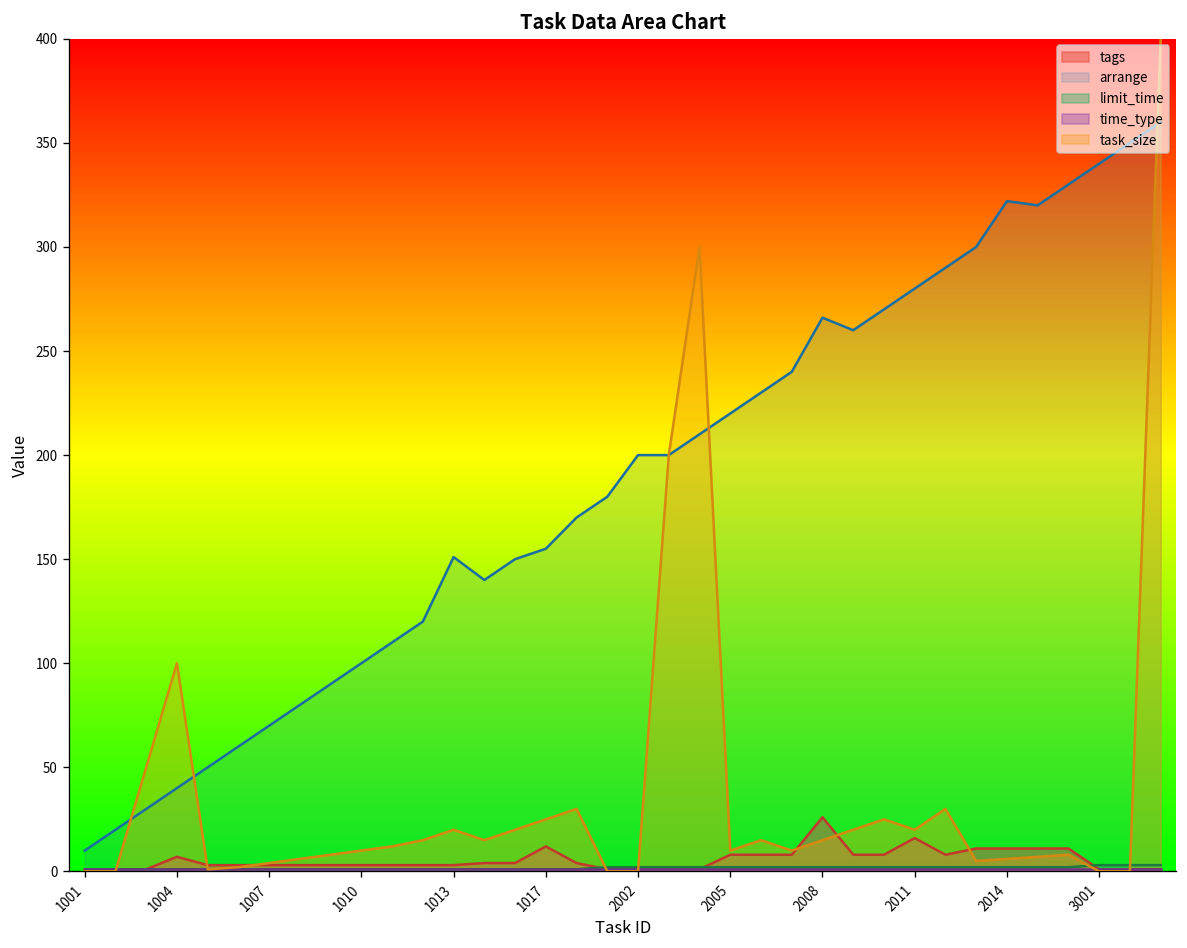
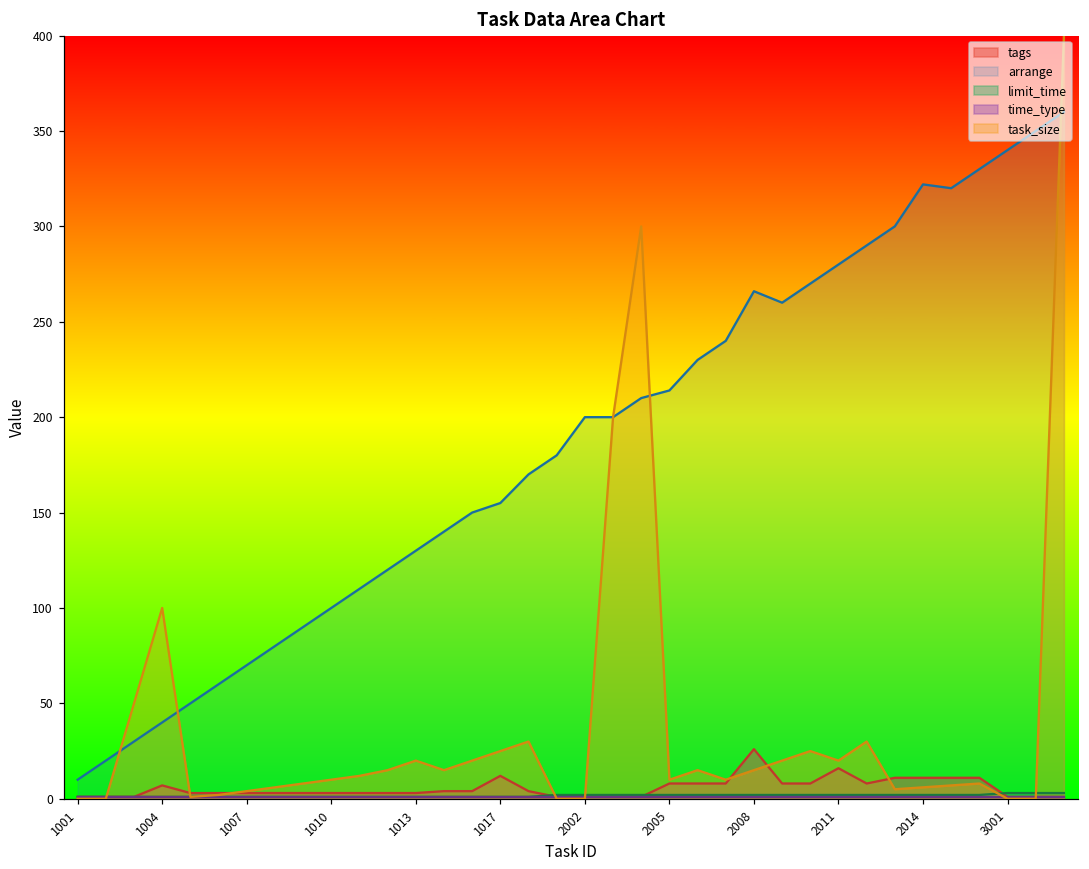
  {
    "tags": {
      "1004": 7,
      "1010": 3,
      "1013": 3,
      "1017": 12,
      "2005": 8,
      "2008": 26,
      "2011": 16,
      "2014": 11
    },
    "arrange": {
      "1001": 10,
      "1004": 40,
      "1007": 70,
      "1010": 100,
-     "1013": 151,
+     "1013": 130,
      "1017": 155,
      "2002": 200,
-     "2005": 220,
+     "2005": 214,
      "2008": 266,
      "2011": 280,
      "2014": 322,
      "3001": 340
    },
    "limit_time": {
      "3001": 3
    },
    "task_size": {
      "1004": 100,
      "1010": 10,
      "1013": 20,
      "1017": 25,
      "2005": 10,
      "2008": 15,
      "2011": 20,
      "2014": 6
    }
  }
